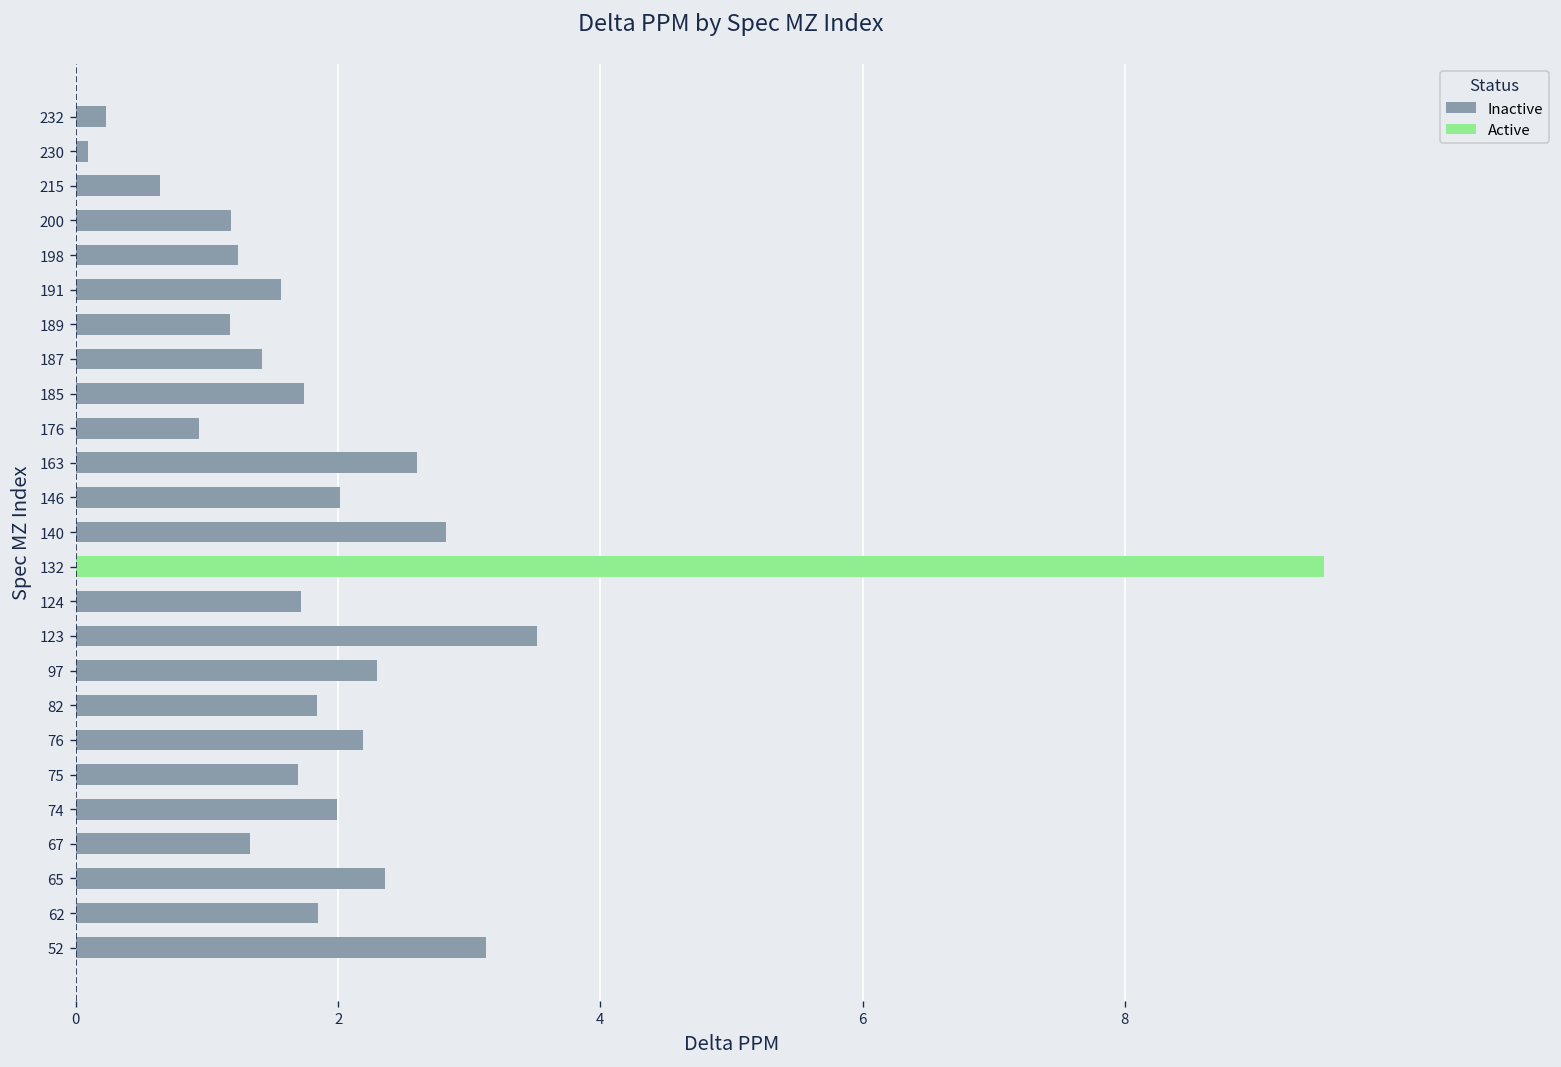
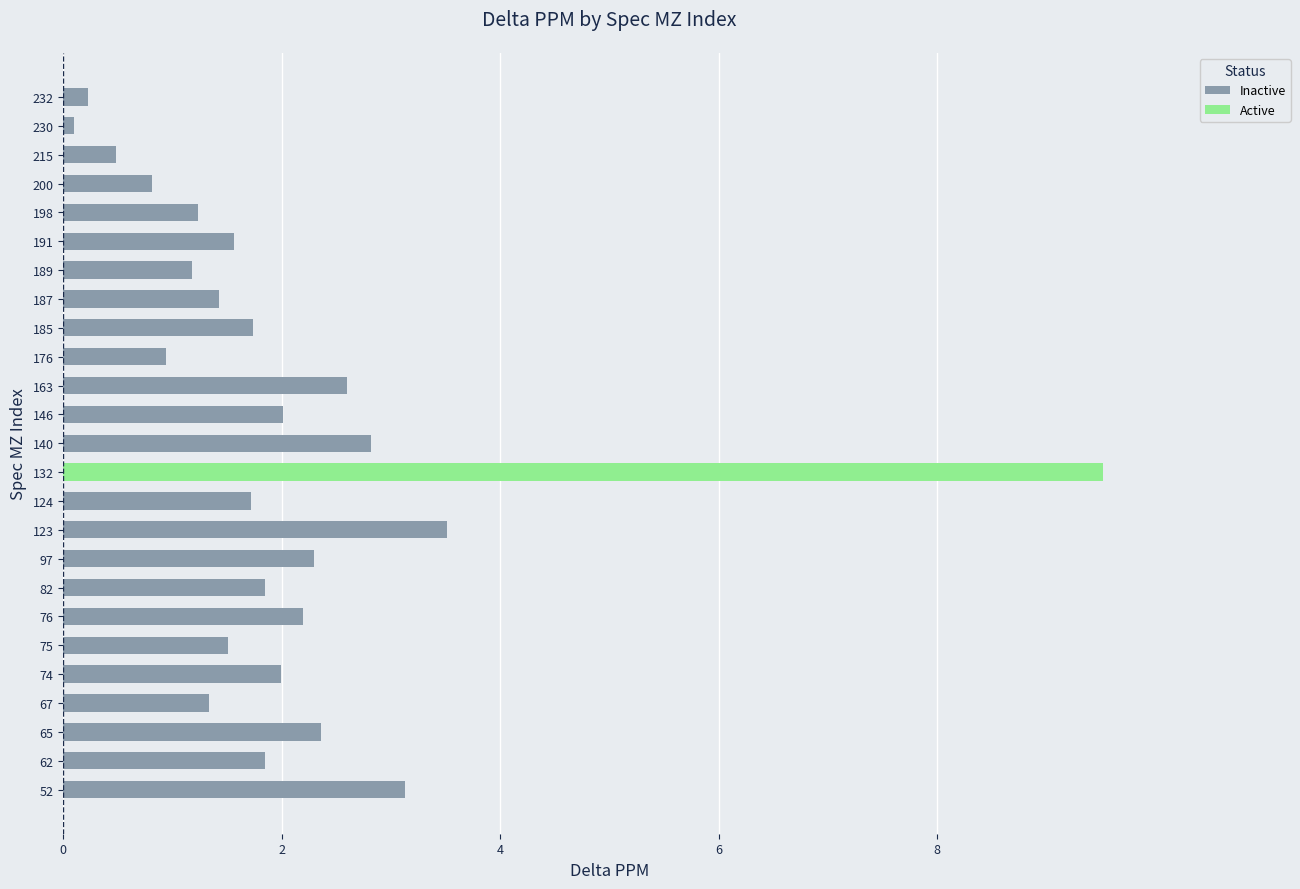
  {
    "Inactive": {
      "232": 0.23,
      "230": 0.10,
-     "215": 0.64,
-     "200": 1.18,
+     "215": 0.48,
+     "200": 0.81,
      "198": 1.24,
      "191": 1.56,
      "189": 1.17,
      "187": 1.42,
      "185": 1.74,
      "176": 0.94,
      "163": 2.60,
      "146": 2.01,
      "140": 2.82,
      "124": 1.72,
      "123": 3.52,
      "97": 2.29,
      "82": 1.84,
      "76": 2.19,
-     "75": 1.69,
+     "75": 1.51,
      "74": 1.99,
      "67": 1.33,
      "65": 2.36,
      "62": 1.85,
      "52": 3.13
    },
    "Active": {
      "132": 9.52
    }
  }
